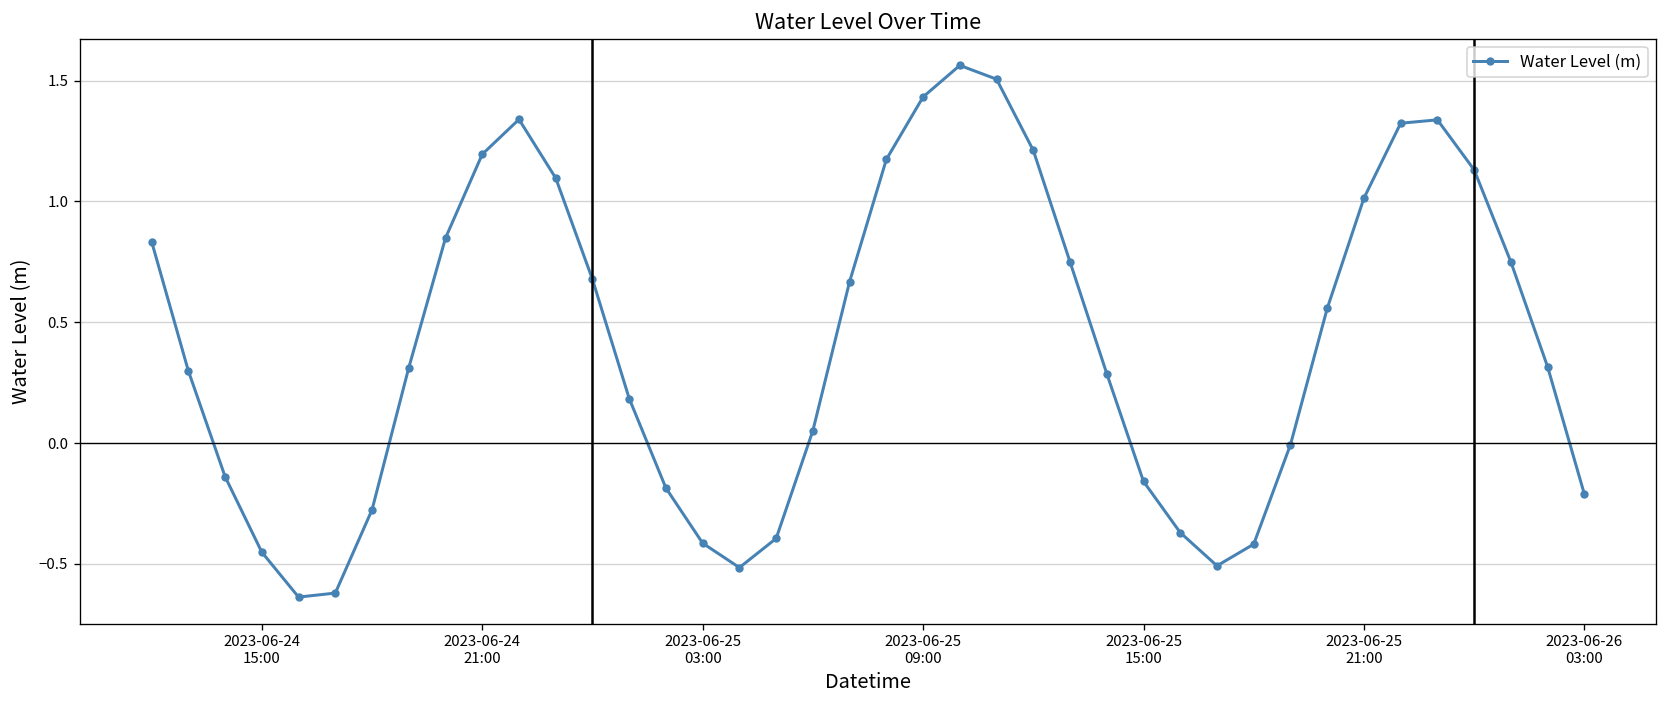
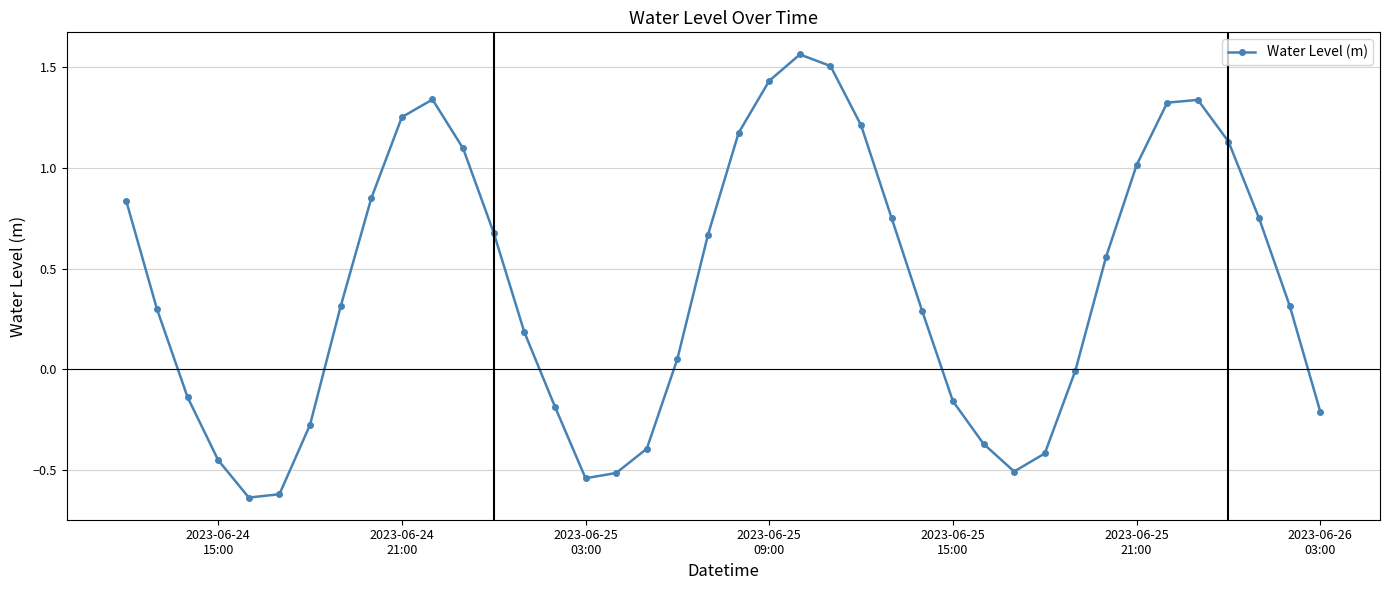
  {
    "2023-06-24 15:00": -0.45,
-   "2023-06-24 21:00": 1.20,
-   "2023-06-25 03:00": -0.41,
+   "2023-06-24 21:00": 1.25,
+   "2023-06-25 03:00": -0.54,
    "2023-06-25 09:00": 1.43,
    "2023-06-25 15:00": -0.16,
    "2023-06-25 21:00": 1.01,
    "2023-06-26 03:00": -0.21
  }
